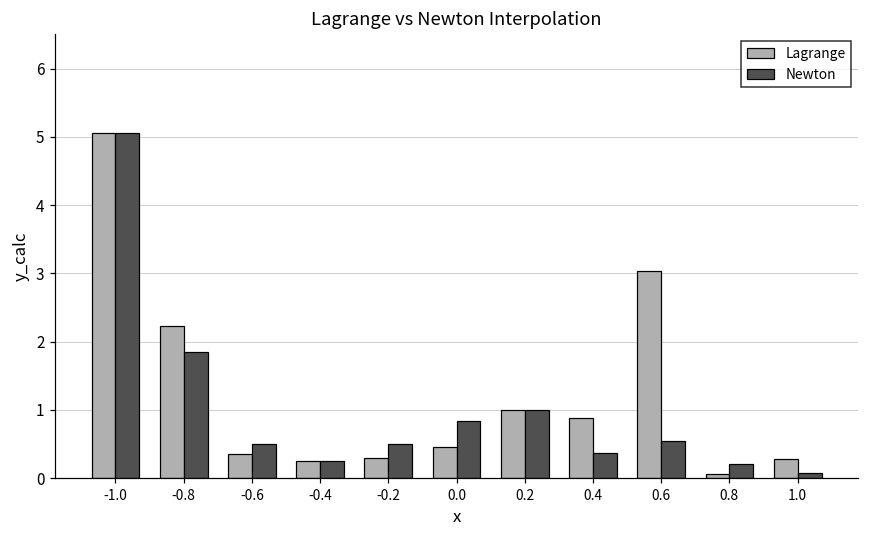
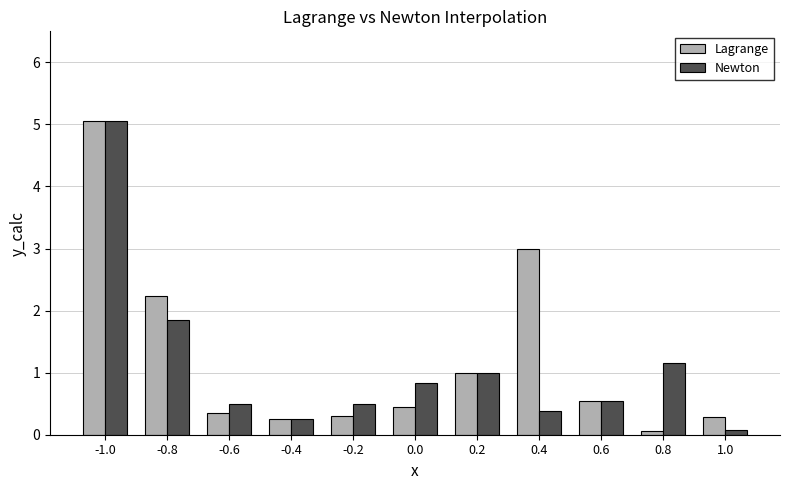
  {
    "Lagrange": {
      "-1.0": 5.1,
      "-0.8": 2.2,
      "-0.6": 0.3,
      "-0.4": 0.2,
      "-0.2": 0.3,
      "0.0": 0.5,
      "0.2": 1.0,
-     "0.4": 0.9,
-     "0.6": 3.0,
+     "0.4": 3.0,
+     "0.6": 0.5,
      "0.8": 0.1,
      "1.0": 0.3
    },
    "Newton": {
      "-1.0": 5.1,
      "-0.8": 1.9,
      "-0.6": 0.5,
      "-0.4": 0.2,
      "-0.2": 0.5,
      "0.0": 0.8,
      "0.2": 1.0,
      "0.4": 0.4,
      "0.6": 0.5,
-     "0.8": 0.2,
+     "0.8": 1.2,
      "1.0": 0.1
    }
  }
